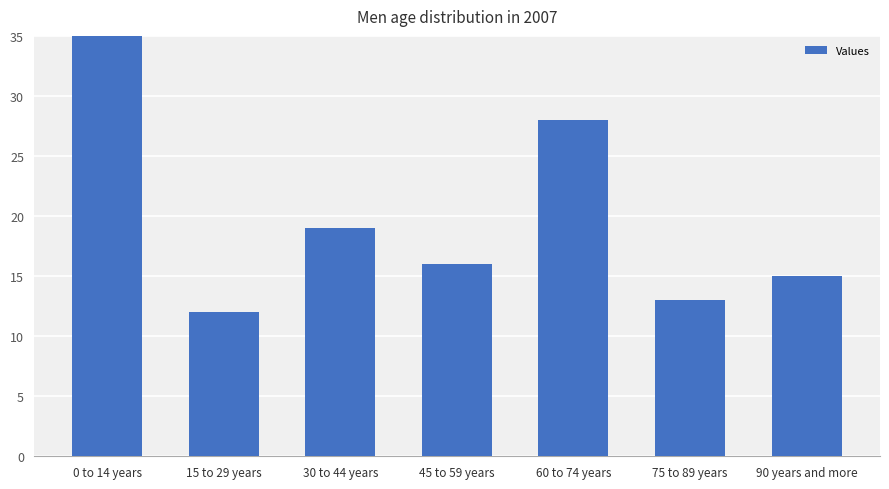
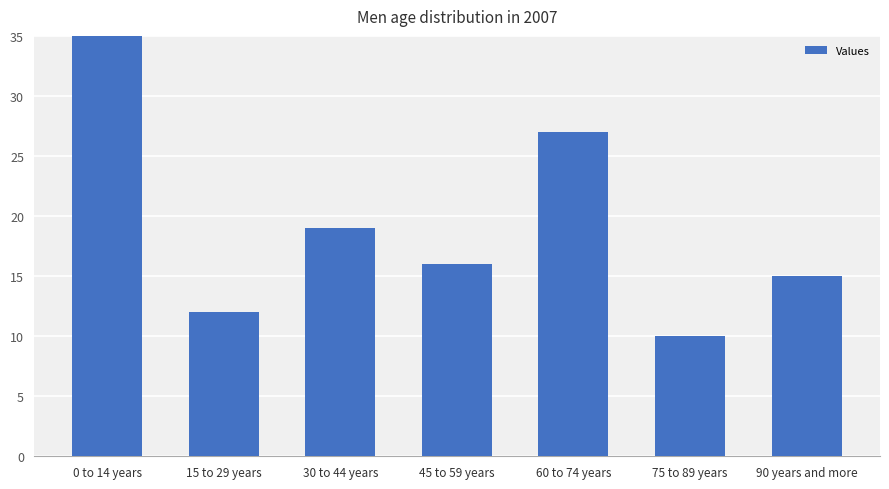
  {
    "15 to 29 years": 12,
    "30 to 44 years": 19,
    "45 to 59 years": 16,
-   "60 to 74 years": 28,
-   "75 to 89 years": 13,
+   "60 to 74 years": 27,
+   "75 to 89 years": 10,
    "90 years and more": 15
  }
